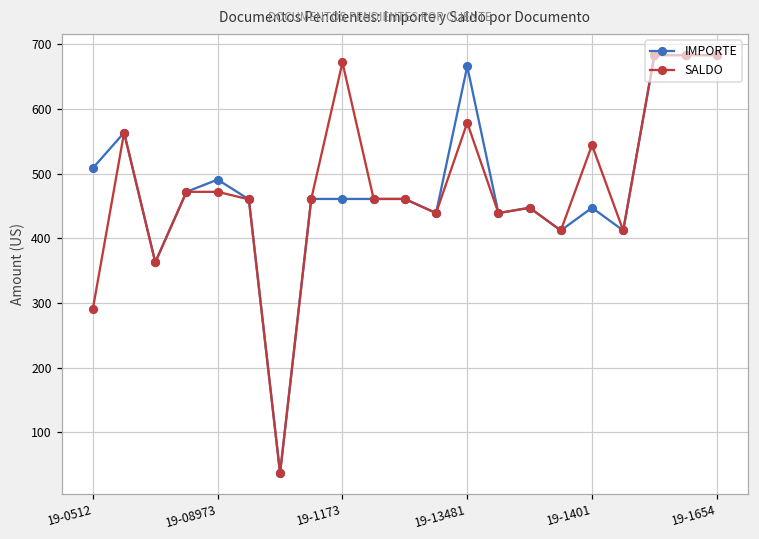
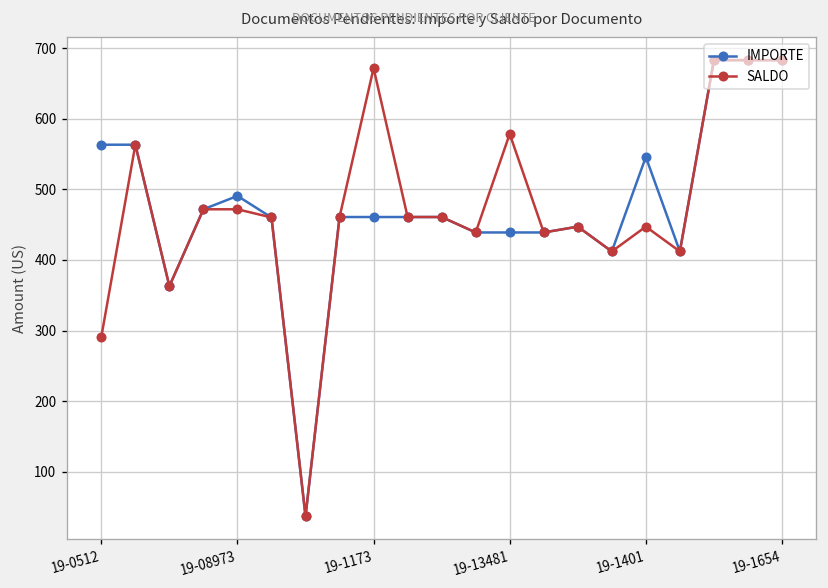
  {
    "IMPORTE": {
-     "19-0512": 510,
+     "19-0512": 560,
      "19-08973": 490,
      "19-1173": 460,
-     "19-13481": 670,
-     "19-1401": 450
+     "19-13481": 440,
+     "19-1401": 550
    },
    "SALDO": {
      "19-0512": 290,
      "19-08973": 470,
      "19-1173": 670,
      "19-13481": 580,
-     "19-1401": 540
+     "19-1401": 450
    }
  }
